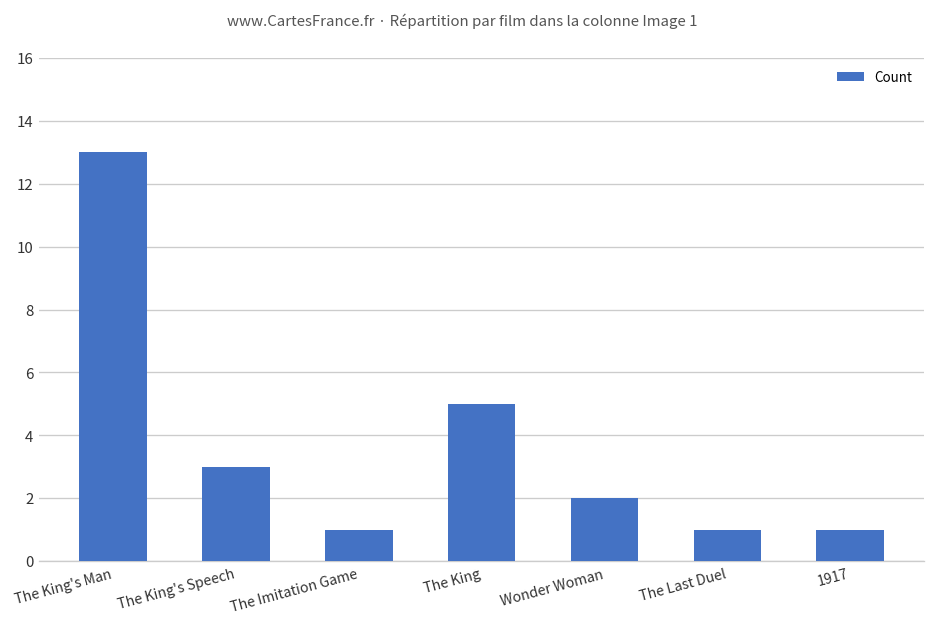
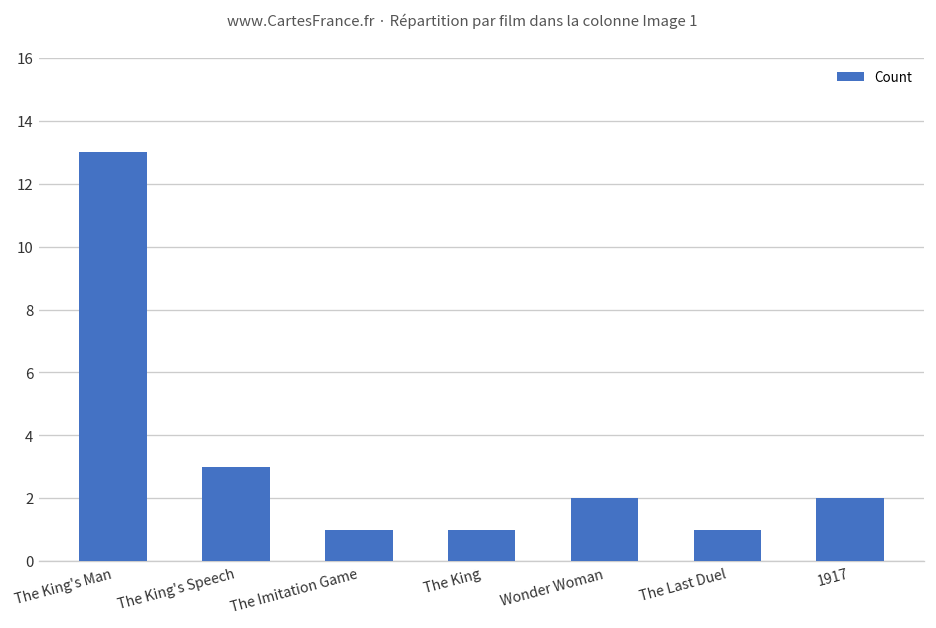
  {
    "The King's Man": 13,
    "The King's Speech": 3,
    "The Imitation Game": 1,
-   "The King": 5,
+   "The King": 1,
    "Wonder Woman": 2,
    "The Last Duel": 1,
-   "1917": 1
+   "1917": 2
  }
